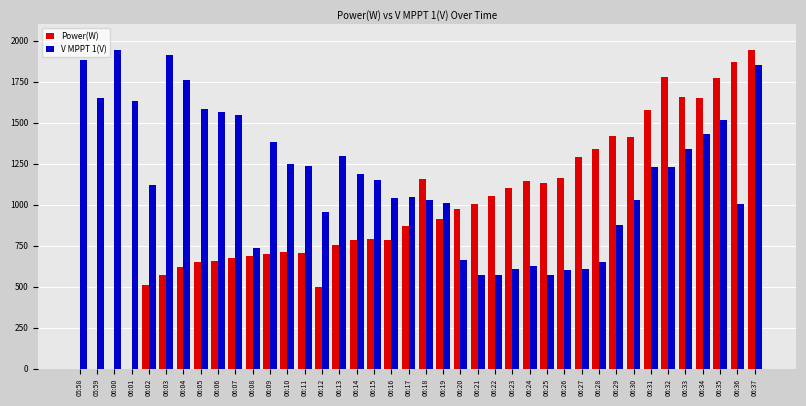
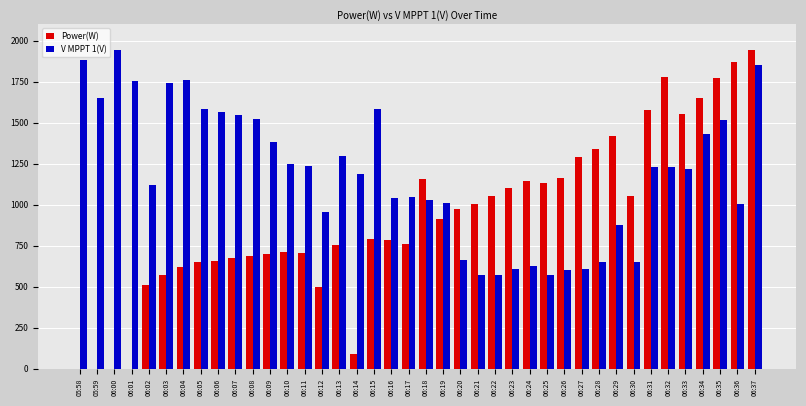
  {
    "Power(W)": {
      "05:58": 0,
      "05:59": 0,
      "06:00": 0,
      "06:01": 0,
      "06:02": 510,
      "06:03": 570,
      "06:04": 620,
      "06:05": 650,
      "06:06": 660,
      "06:07": 670,
      "06:08": 690,
      "06:09": 700,
      "06:10": 710,
      "06:11": 710,
      "06:12": 500,
      "06:13": 750,
-     "06:14": 790,
+     "06:14": 90,
      "06:15": 790,
      "06:16": 780,
-     "06:17": 870,
+     "06:17": 760,
      "06:18": 1150,
      "06:19": 910,
      "06:20": 970,
      "06:21": 1000,
      "06:22": 1050,
      "06:23": 1100,
      "06:24": 1140,
      "06:25": 1130,
      "06:26": 1160,
      "06:27": 1290,
      "06:28": 1340,
      "06:29": 1420,
-     "06:30": 1410,
+     "06:30": 1050,
      "06:31": 1580,
      "06:32": 1780,
-     "06:33": 1660,
+     "06:33": 1550,
      "06:34": 1650,
      "06:35": 1770,
      "06:36": 1870,
      "06:37": 1940
    },
    "V MPPT 1(V)": {
      "05:58": 1880,
      "05:59": 1650,
      "06:00": 1940,
-     "06:01": 1630,
+     "06:01": 1760,
      "06:02": 1120,
-     "06:03": 1910,
+     "06:03": 1740,
      "06:04": 1760,
      "06:05": 1580,
      "06:06": 1560,
      "06:07": 1540,
-     "06:08": 740,
+     "06:08": 1520,
      "06:09": 1380,
      "06:10": 1250,
      "06:11": 1240,
      "06:12": 950,
      "06:13": 1300,
      "06:14": 1190,
-     "06:15": 1150,
+     "06:15": 1580,
      "06:16": 1040,
      "06:17": 1050,
      "06:18": 1030,
      "06:19": 1010,
      "06:20": 660,
      "06:21": 570,
      "06:22": 570,
      "06:23": 610,
      "06:24": 630,
      "06:25": 570,
      "06:26": 600,
      "06:27": 610,
      "06:28": 650,
      "06:29": 880,
-     "06:30": 1030,
+     "06:30": 650,
      "06:31": 1230,
      "06:32": 1230,
-     "06:33": 1340,
+     "06:33": 1220,
      "06:34": 1430,
      "06:35": 1520,
      "06:36": 1000,
      "06:37": 1850
    }
  }
